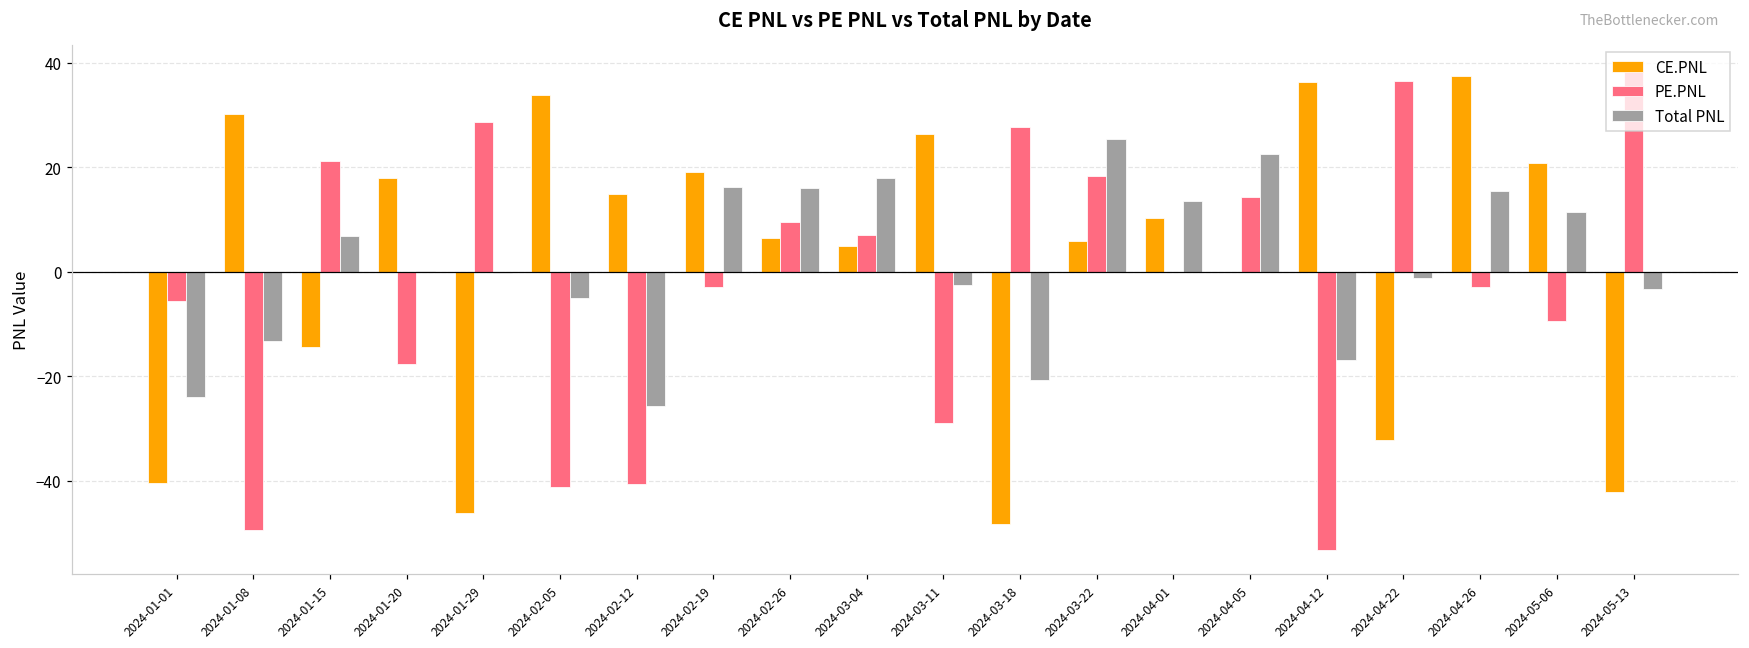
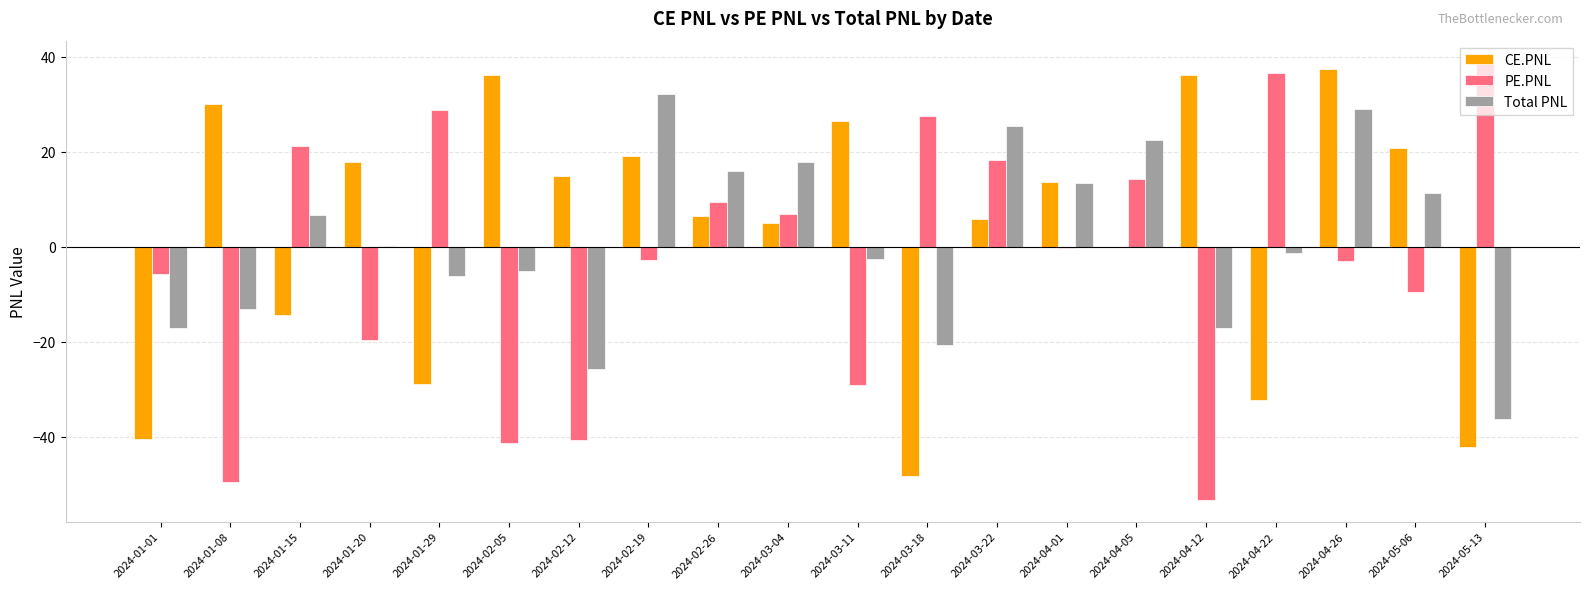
  {
    "CE.PNL": {
      "2024-01-01": -41,
      "2024-01-08": 30,
      "2024-01-15": -14,
      "2024-01-20": 18,
-     "2024-01-29": -46,
-     "2024-02-05": 34,
+     "2024-01-29": -29,
+     "2024-02-05": 36,
      "2024-02-12": 15,
      "2024-02-19": 19,
      "2024-02-26": 6,
      "2024-03-04": 5,
      "2024-03-11": 26,
      "2024-03-18": -48,
      "2024-03-22": 6,
-     "2024-04-01": 10,
+     "2024-04-01": 14,
      "2024-04-12": 36,
      "2024-04-22": -32,
      "2024-04-26": 37,
      "2024-05-06": 21,
      "2024-05-13": -42
    },
    "PE.PNL": {
      "2024-01-01": -6,
      "2024-01-08": -50,
      "2024-01-15": 21,
-     "2024-01-20": -18,
+     "2024-01-20": -20,
      "2024-01-29": 29,
      "2024-02-05": -41,
      "2024-02-12": -41,
      "2024-02-19": -3,
      "2024-02-26": 9,
      "2024-03-04": 7,
      "2024-03-11": -29,
      "2024-03-18": 28,
      "2024-03-22": 18,
      "2024-04-05": 14,
      "2024-04-12": -53,
      "2024-04-22": 37,
      "2024-04-26": -3,
      "2024-05-06": -9
    },
    "Total PNL": {
-     "2024-01-01": -24,
+     "2024-01-01": -17,
      "2024-01-08": -13,
      "2024-01-15": 7,
-     "2024-01-29": 0,
+     "2024-01-29": -6,
      "2024-02-05": -5,
      "2024-02-12": -26,
-     "2024-02-19": 16,
+     "2024-02-19": 32,
      "2024-02-26": 16,
      "2024-03-04": 18,
      "2024-03-11": -3,
      "2024-03-18": -21,
      "2024-03-22": 25,
      "2024-04-01": 13,
      "2024-04-05": 22,
      "2024-04-12": -17,
      "2024-04-22": -1,
-     "2024-04-26": 15,
+     "2024-04-26": 29,
      "2024-05-06": 11,
-     "2024-05-13": -3
+     "2024-05-13": -36
    }
  }
